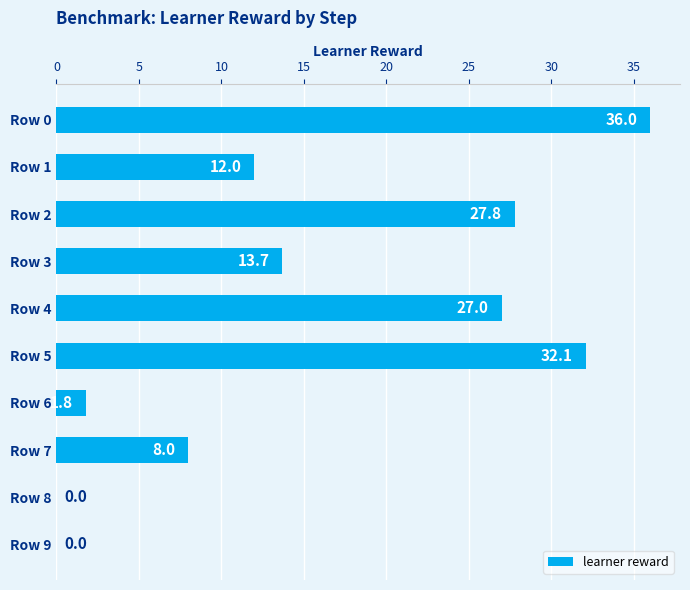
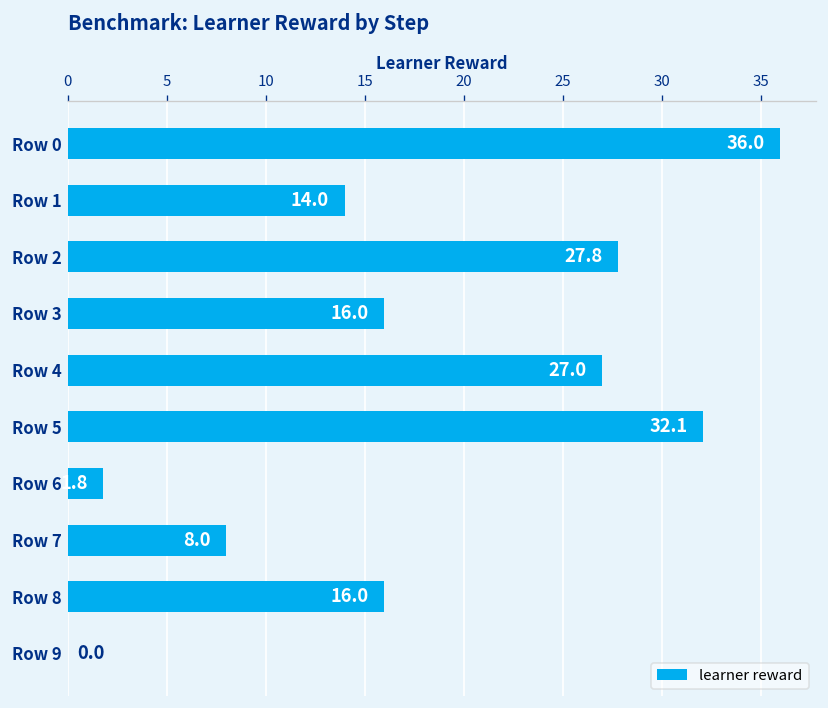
  {
    "Row 0": 36.0,
-   "Row 1": 12.0,
+   "Row 1": 14.0,
    "Row 2": 27.8,
-   "Row 3": 13.7,
+   "Row 3": 16.0,
    "Row 4": 27.0,
    "Row 5": 32.1,
    "Row 6": 1.8,
    "Row 7": 8.0,
-   "Row 8": 0.0,
+   "Row 8": 16.0,
    "Row 9": 0.0
  }
